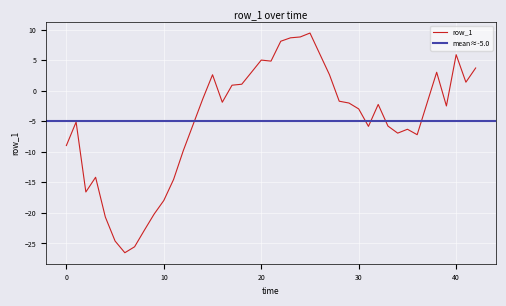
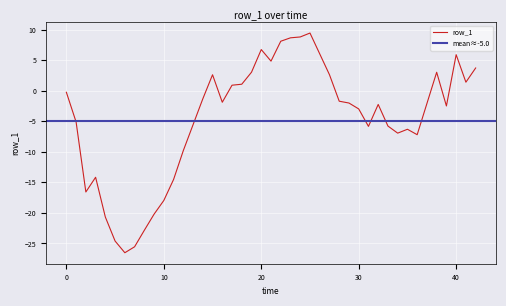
  {
-   "0": -9,
+   "0": 0,
    "10": -18,
-   "20": 5,
+   "20": 7,
    "30": -3,
    "40": 6
  }
